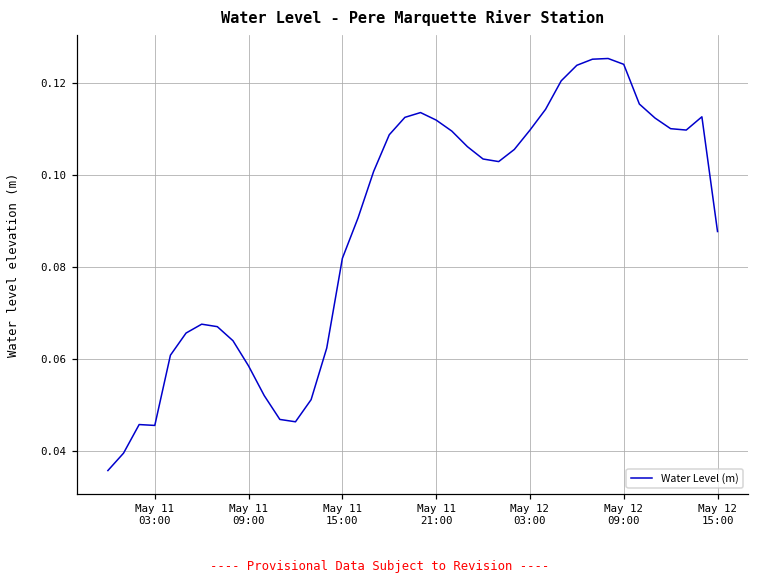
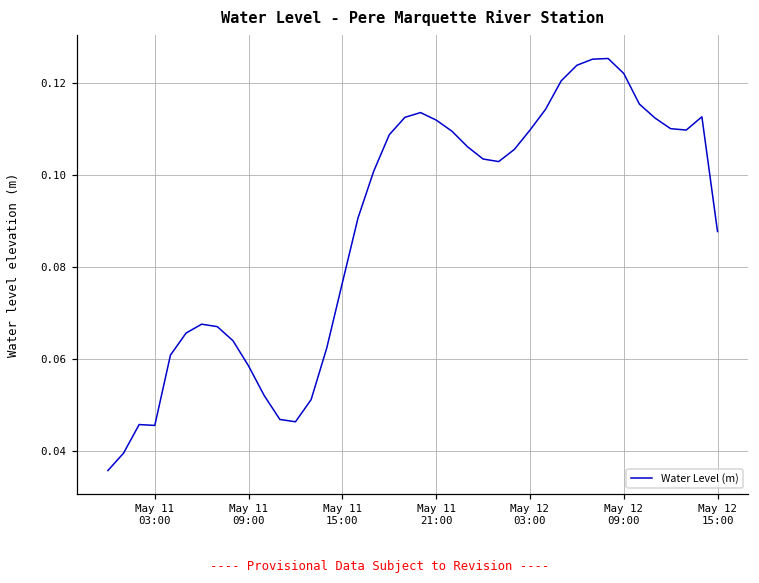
  {
    "May 11 03:00": 0.046,
    "May 11 09:00": 0.058,
-   "May 11 15:00": 0.082,
+   "May 11 15:00": 0.077,
    "May 11 21:00": 0.112,
    "May 12 03:00": 0.110,
-   "May 12 09:00": 0.124,
+   "May 12 09:00": 0.122,
    "May 12 15:00": 0.088
  }
